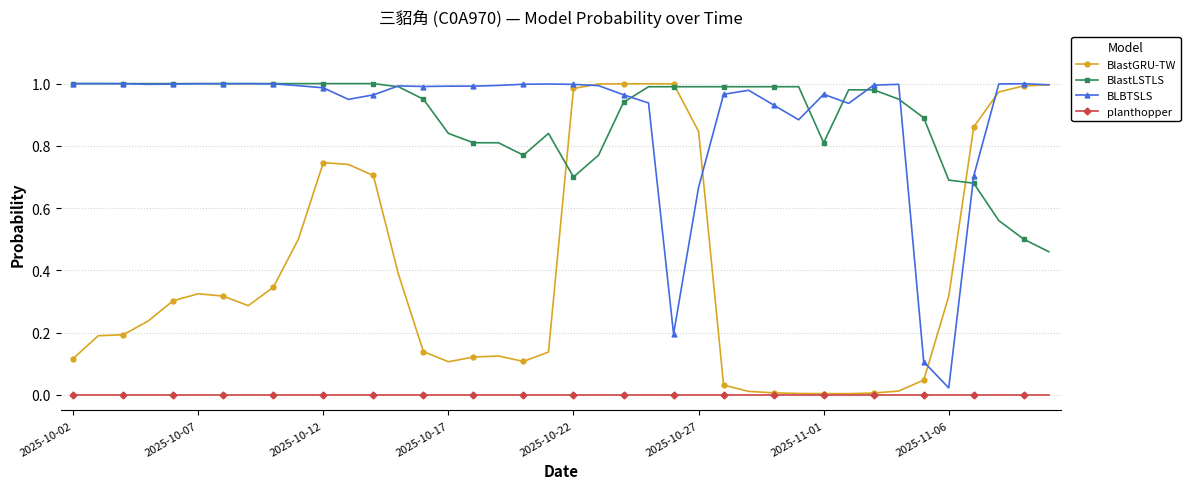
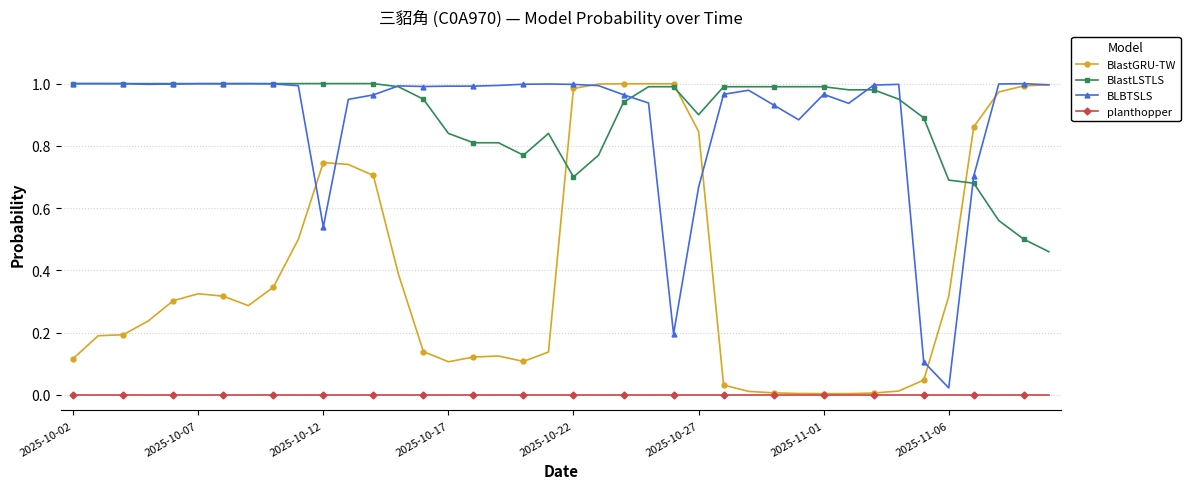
  {
    "BlastGRU-TW": {
      "2025-10-02": 0.12,
      "2025-10-07": 0.32,
      "2025-10-12": 0.75,
      "2025-10-17": 0.11,
      "2025-10-22": 0.98,
      "2025-10-27": 0.85,
      "2025-11-06": 0.32
    },
    "BlastLSTLS": {
      "2025-10-12": 1.00,
      "2025-10-17": 0.84,
      "2025-10-22": 0.70,
-     "2025-10-27": 0.99,
-     "2025-11-01": 0.81,
+     "2025-10-27": 0.90,
+     "2025-11-01": 0.99,
      "2025-11-06": 0.69
    },
    "BLBTSLS": {
-     "2025-10-12": 0.99,
+     "2025-10-12": 0.54,
      "2025-10-17": 0.99,
      "2025-10-22": 1.00,
      "2025-10-27": 0.67,
      "2025-11-01": 0.97,
      "2025-11-06": 0.02
    },
    "planthopper": {
      "2025-10-02": 0.00,
      "2025-10-07": 0.00,
      "2025-10-12": 0.00,
      "2025-10-17": 0.00,
      "2025-10-22": 0.00,
      "2025-10-27": 0.00,
      "2025-11-06": 0.00
    }
  }
